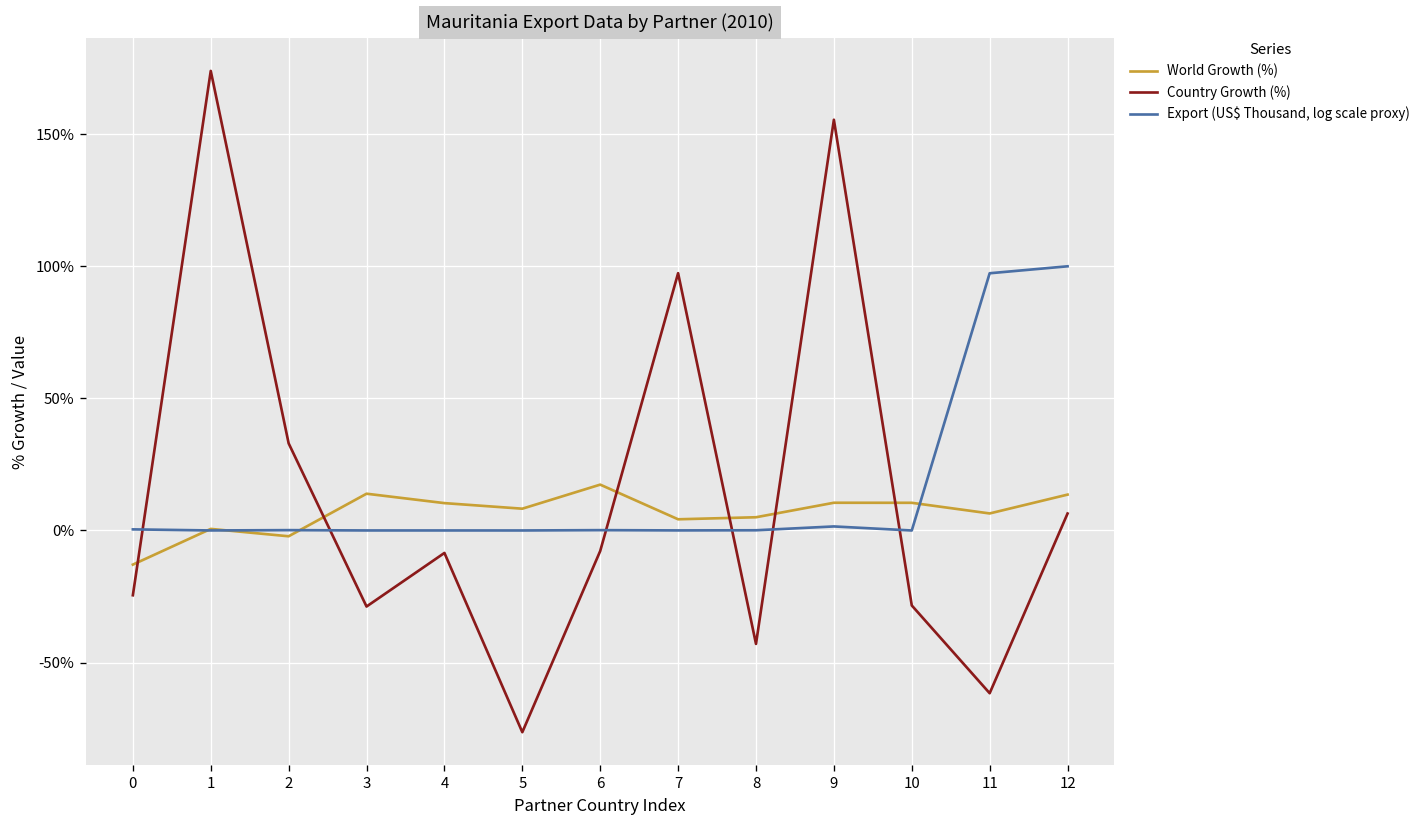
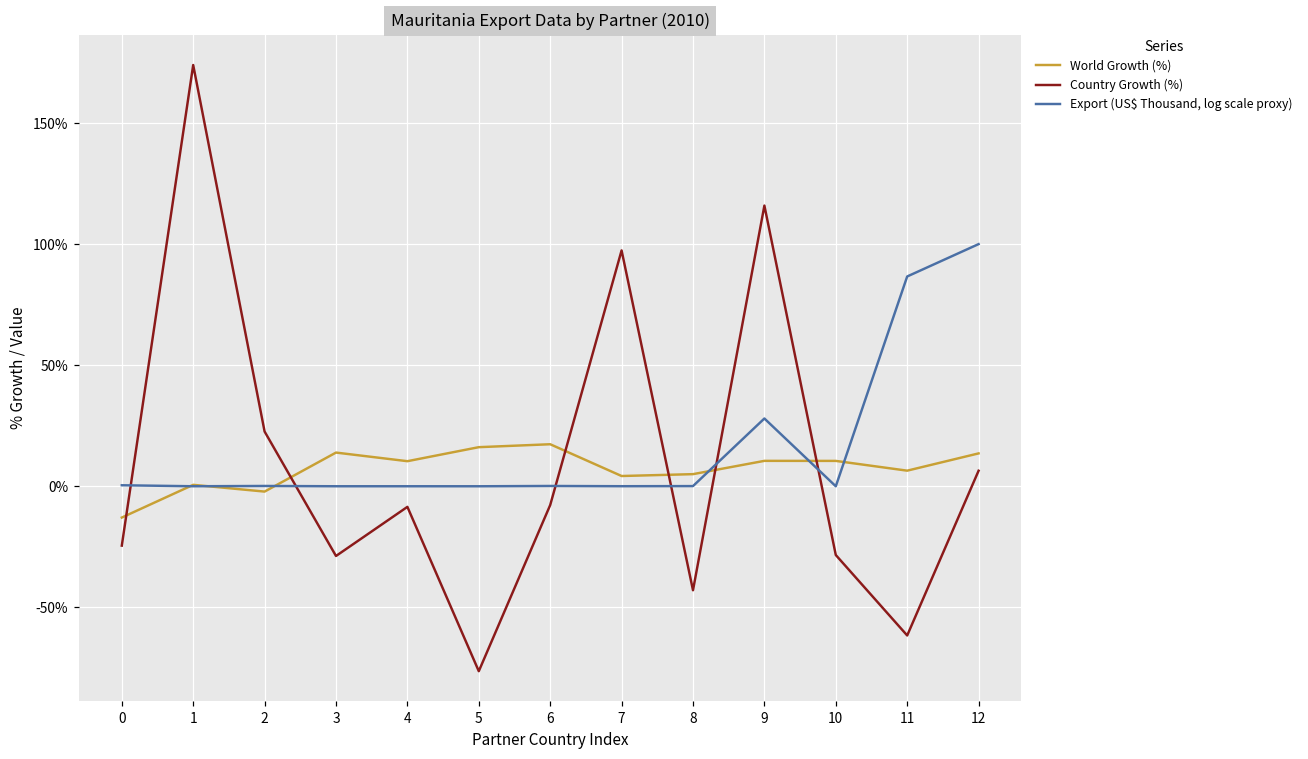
  {
    "World Growth (%)": {
      "0": "-13%",
      "2": "-2%",
      "3": "14%",
      "4": "10%",
-     "5": "8%",
+     "5": "16%",
      "6": "17%",
      "7": "4%",
      "8": "5%",
      "9": "11%",
      "10": "10%",
      "11": "6%",
      "12": "14%"
    },
    "Country Growth (%)": {
      "0": "-25%",
      "1": "174%",
-     "2": "33%",
+     "2": "23%",
      "3": "-29%",
      "4": "-9%",
      "5": "-76%",
      "6": "-8%",
      "7": "97%",
      "8": "-43%",
-     "9": "155%",
+     "9": "116%",
      "10": "-28%",
      "11": "-62%",
      "12": "6%"
    },
    "Export (US$ Thousand, log scale proxy)": {
      "0": "0%",
      "2": "0%",
      "3": "0%",
      "4": "0%",
      "5": "0%",
      "6": "0%",
      "7": "0%",
      "8": "0%",
-     "9": "2%",
+     "9": "28%",
      "10": "0%",
-     "11": "97%",
+     "11": "87%",
      "12": "100%"
    }
  }
